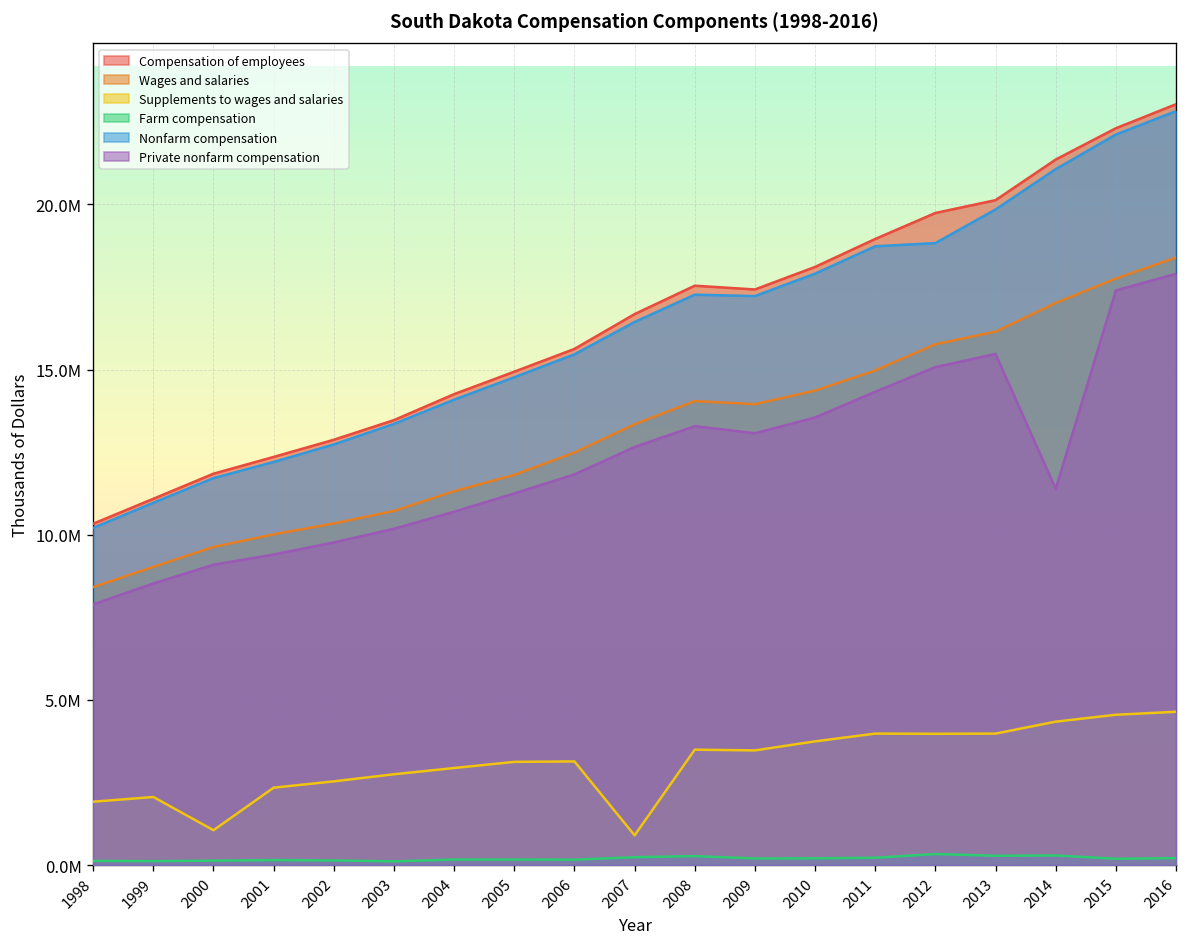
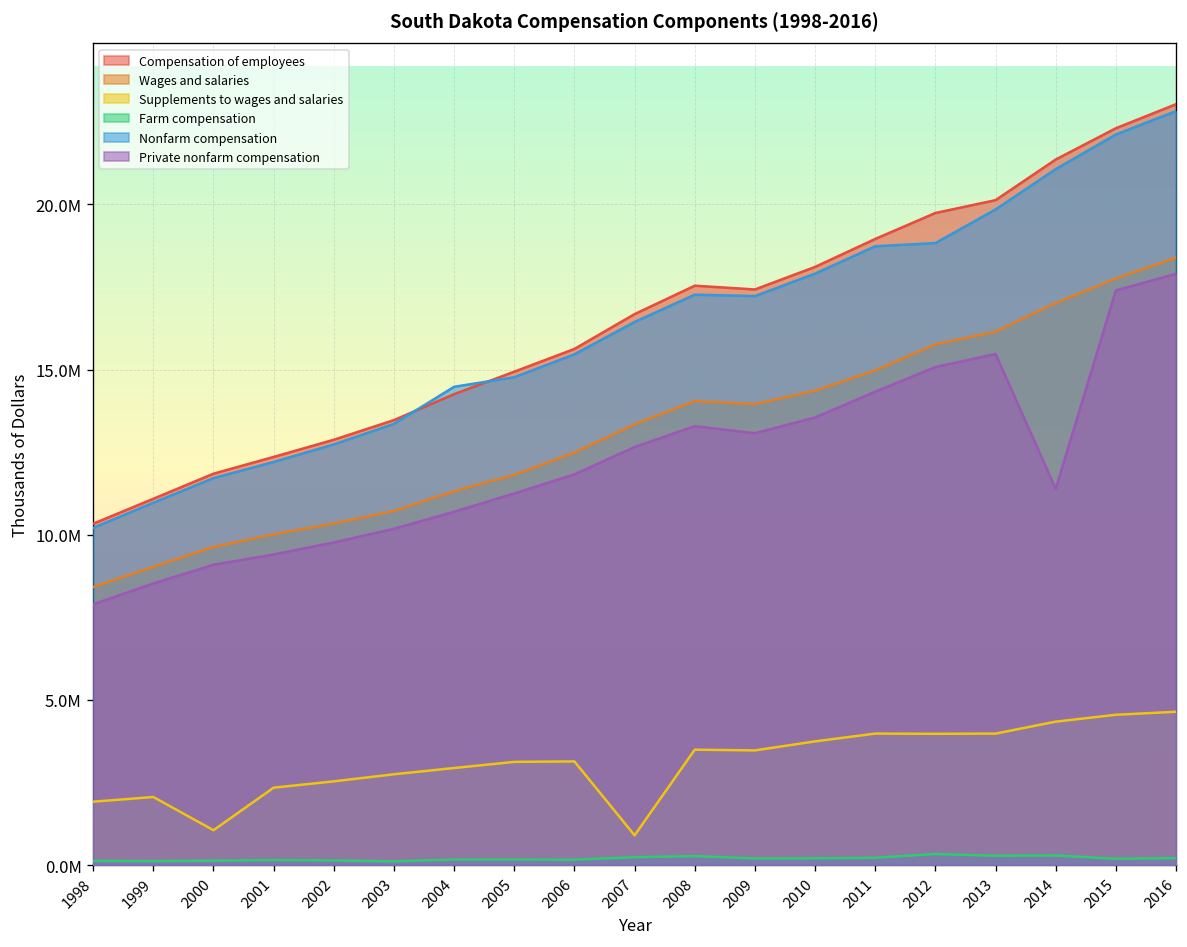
  {
    "Supplements to wages and salaries": {
      "1998": 1900000,
      "1999": 2100000,
      "2000": 1100000,
      "2001": 2300000,
      "2002": 2500000,
      "2003": 2700000,
      "2004": 2900000,
      "2005": 3100000,
      "2006": 3100000,
      "2007": 900000,
      "2008": 3500000,
      "2009": 3500000,
      "2010": 3700000,
      "2011": 4000000,
      "2012": 4000000,
      "2013": 4000000,
      "2014": 4300000,
      "2015": 4600000,
      "2016": 4600000
    },
    "Farm compensation": {
      "1998": 100000,
      "1999": 100000,
      "2000": 100000,
      "2001": 200000,
      "2002": 100000,
      "2003": 100000,
      "2004": 200000,
      "2005": 200000,
      "2006": 200000,
      "2007": 200000,
      "2008": 300000,
      "2009": 200000,
      "2010": 200000,
      "2011": 200000,
      "2012": 300000,
      "2013": 300000,
      "2014": 300000,
      "2015": 200000,
      "2016": 200000
    },
    "Nonfarm compensation": {
      "1998": 10200000,
      "1999": 11000000,
      "2000": 11700000,
      "2001": 12200000,
      "2002": 12700000,
      "2003": 13400000,
-     "2004": 14100000,
+     "2004": 14500000,
      "2005": 14800000,
      "2006": 15500000,
      "2007": 16400000,
      "2008": 17300000,
      "2009": 17200000,
      "2010": 17900000,
      "2011": 18700000,
      "2012": 18800000,
      "2013": 19800000,
      "2014": 21100000,
      "2015": 22100000,
      "2016": 22800000
    },
    "Private nonfarm compensation": {
      "1998": 7900000,
      "1999": 8500000,
      "2000": 9100000,
      "2001": 9400000,
      "2002": 9800000,
      "2003": 10200000,
      "2004": 10700000,
      "2005": 11300000,
      "2006": 11800000,
      "2007": 12700000,
      "2008": 13300000,
      "2009": 13100000,
      "2010": 13600000,
      "2011": 14300000,
      "2012": 15100000,
      "2013": 15500000,
      "2014": 11400000,
      "2015": 17400000,
      "2016": 17900000
    }
  }
